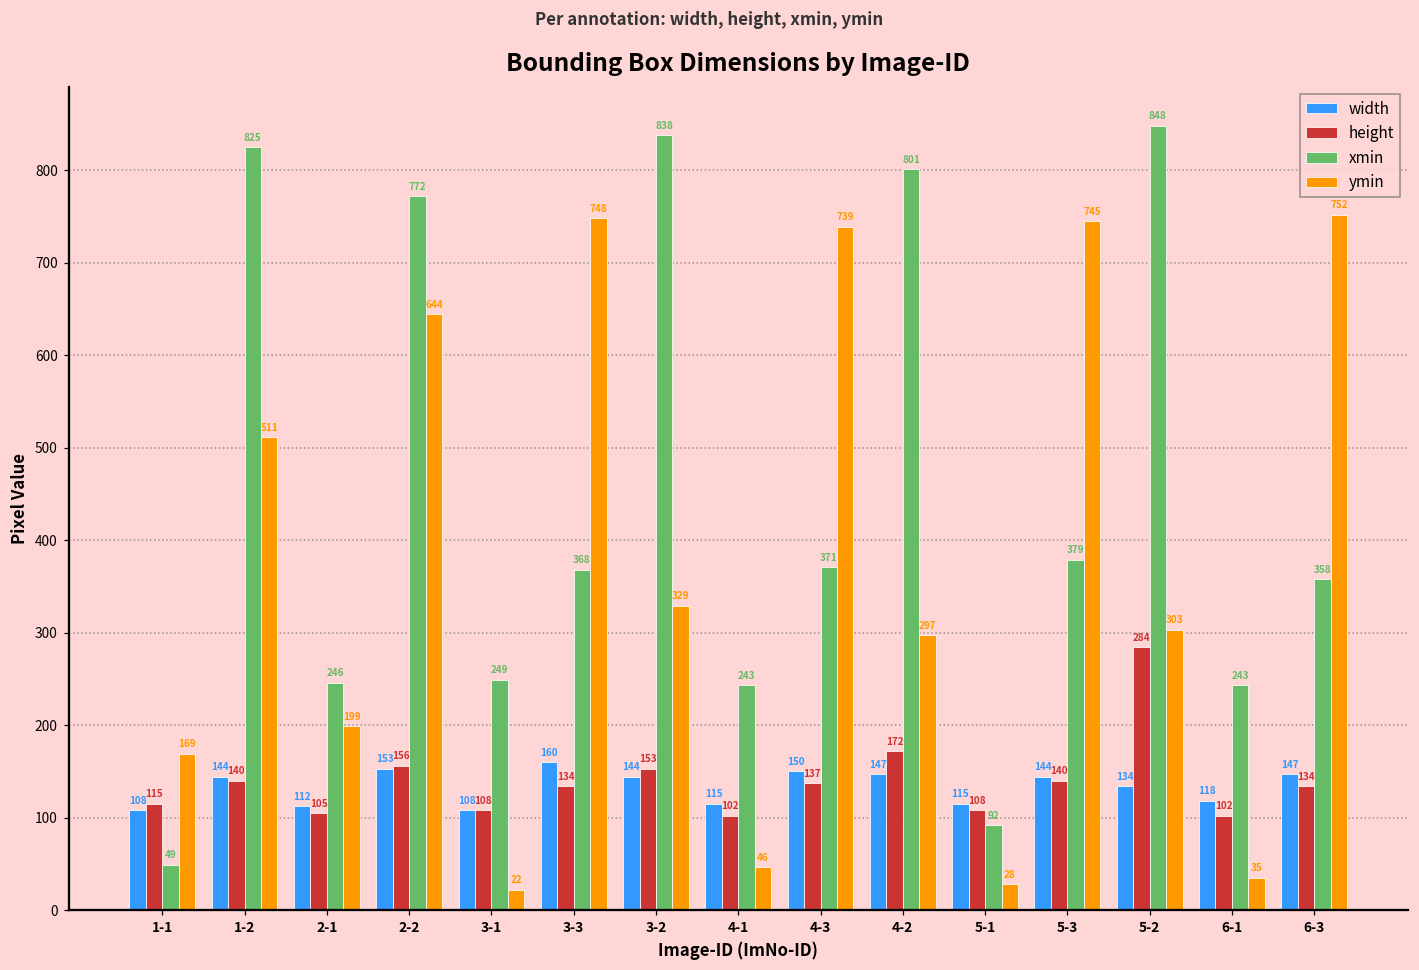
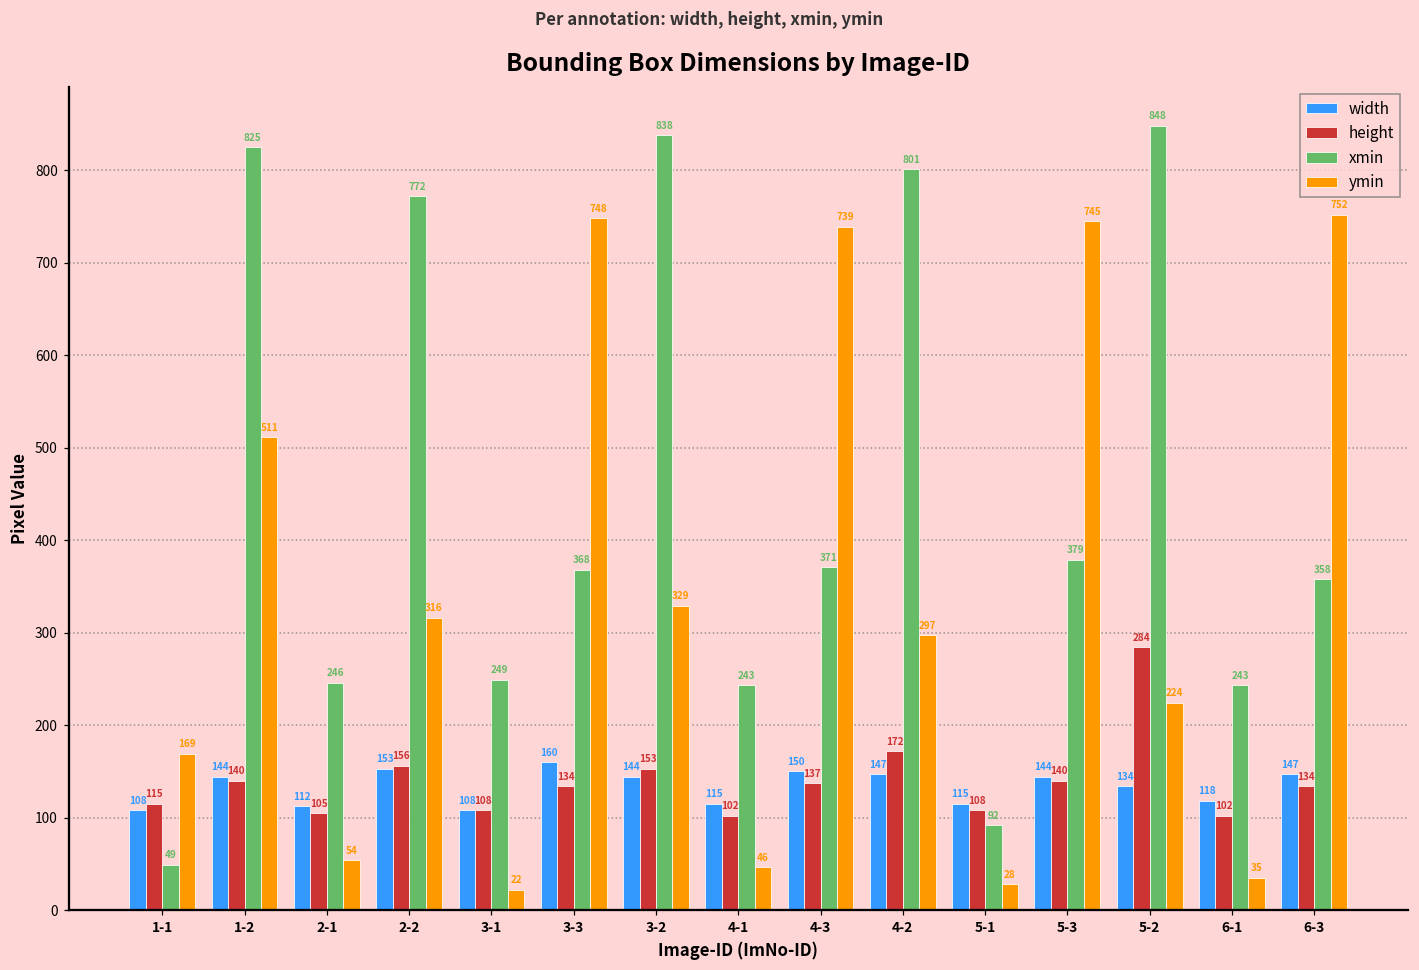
  {
    "width": {
      "1-1": 108,
      "1-2": 144,
      "2-1": 112,
      "2-2": 153,
      "3-1": 108,
      "3-3": 160,
      "3-2": 144,
      "4-1": 115,
      "4-3": 150,
      "4-2": 147,
      "5-1": 115,
      "5-3": 144,
      "5-2": 134,
      "6-1": 118,
      "6-3": 147
    },
    "height": {
      "1-1": 115,
      "1-2": 140,
      "2-1": 105,
      "2-2": 156,
      "3-1": 108,
      "3-3": 134,
      "3-2": 153,
      "4-1": 102,
      "4-3": 137,
      "4-2": 172,
      "5-1": 108,
      "5-3": 140,
      "5-2": 284,
      "6-1": 102,
      "6-3": 134
    },
    "xmin": {
      "1-1": 49,
      "1-2": 825,
      "2-1": 246,
      "2-2": 772,
      "3-1": 249,
      "3-3": 368,
      "3-2": 838,
      "4-1": 243,
      "4-3": 371,
      "4-2": 801,
      "5-1": 92,
      "5-3": 379,
      "5-2": 848,
      "6-1": 243,
      "6-3": 358
    },
    "ymin": {
      "1-1": 169,
      "1-2": 511,
-     "2-1": 199,
-     "2-2": 644,
+     "2-1": 54,
+     "2-2": 316,
      "3-1": 22,
      "3-3": 748,
      "3-2": 329,
      "4-1": 46,
      "4-3": 739,
      "4-2": 297,
      "5-1": 28,
      "5-3": 745,
-     "5-2": 303,
+     "5-2": 224,
      "6-1": 35,
      "6-3": 752
    }
  }
